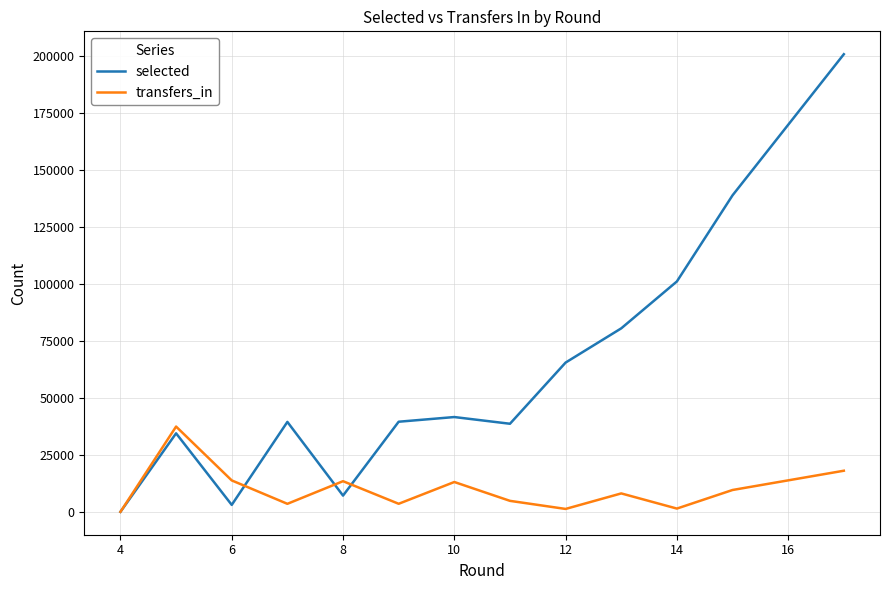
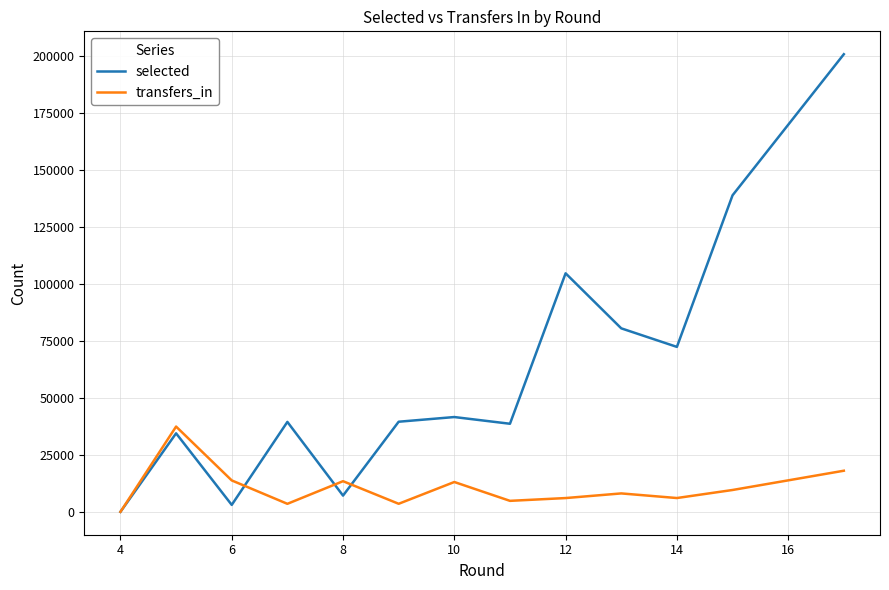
  {
    "selected": {
      "6": 3000,
      "8": 7000,
      "10": 42000,
-     "12": 66000,
-     "14": 101000
+     "12": 105000,
+     "14": 72000
    },
    "transfers_in": {
      "6": 14000,
      "8": 13000,
      "10": 13000,
-     "12": 1000,
-     "14": 1000
+     "12": 6000,
+     "14": 6000
    }
  }
